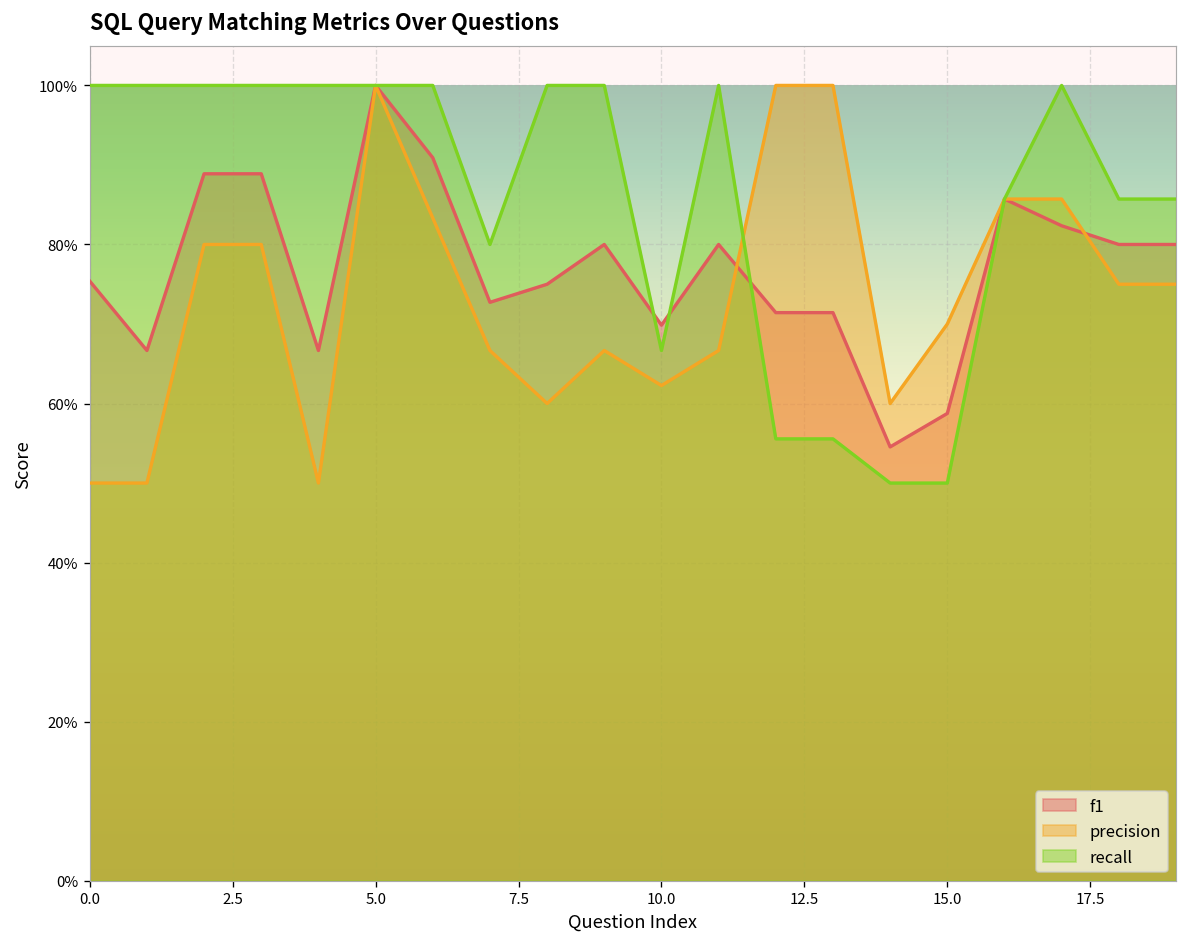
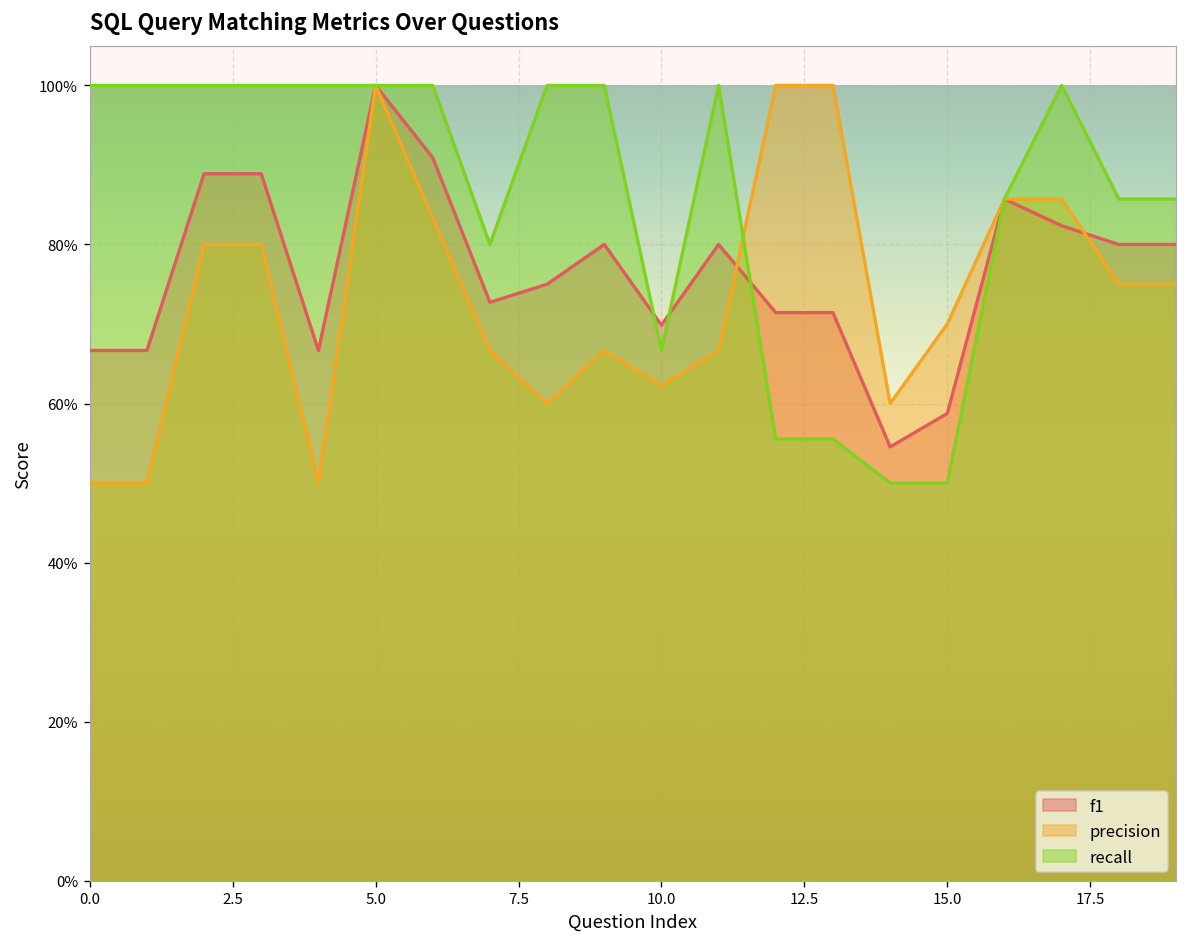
  {
    "f1": {
-     "0.0": "75%",
+     "0.0": "67%",
      "10.0": "70%",
      "15.0": "59%"
    },
    "precision": {
      "0.0": "50%",
      "10.0": "62%",
      "15.0": "70%"
    },
    "recall": {
      "0.0": "100%",
      "10.0": "67%",
      "15.0": "50%"
    }
  }
